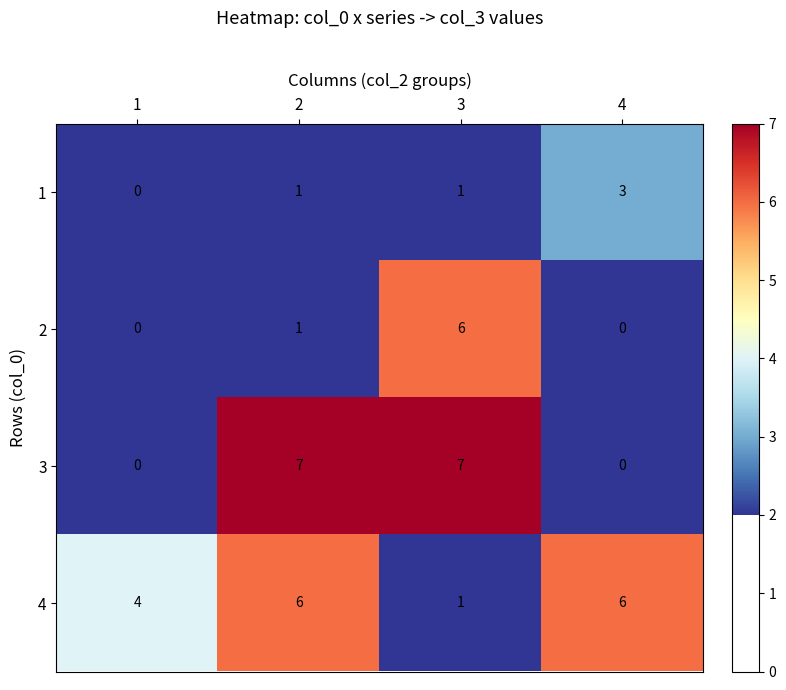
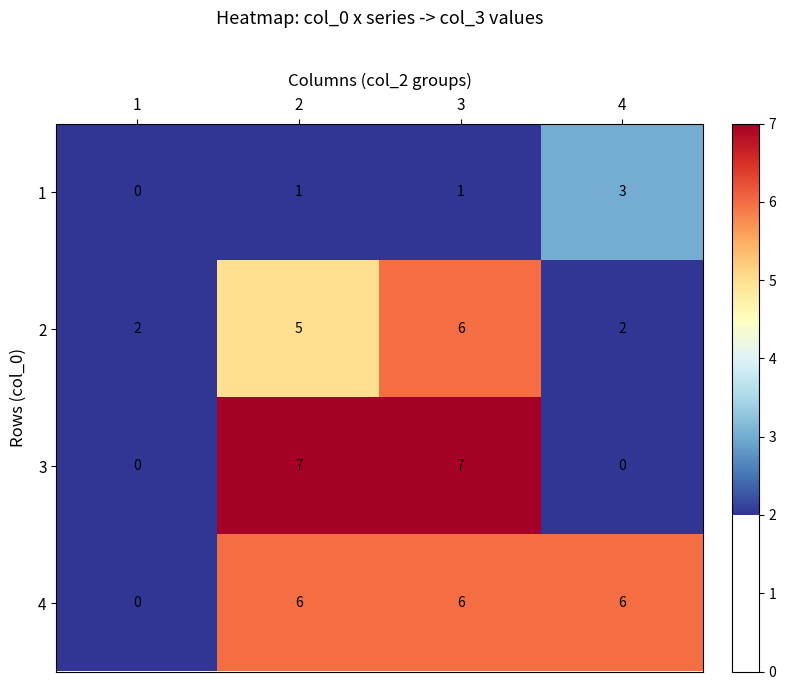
  {
    "1": {
      "1": 0,
      "2": 1,
      "3": 1,
      "4": 3
    },
    "2": {
-     "1": 0,
-     "2": 1,
+     "1": 2,
+     "2": 5,
      "3": 6,
-     "4": 0
+     "4": 2
    },
    "3": {
      "1": 0,
      "2": 7,
      "3": 7,
      "4": 0
    },
    "4": {
-     "1": 4,
+     "1": 0,
      "2": 6,
-     "3": 1,
+     "3": 6,
      "4": 6
    }
  }
